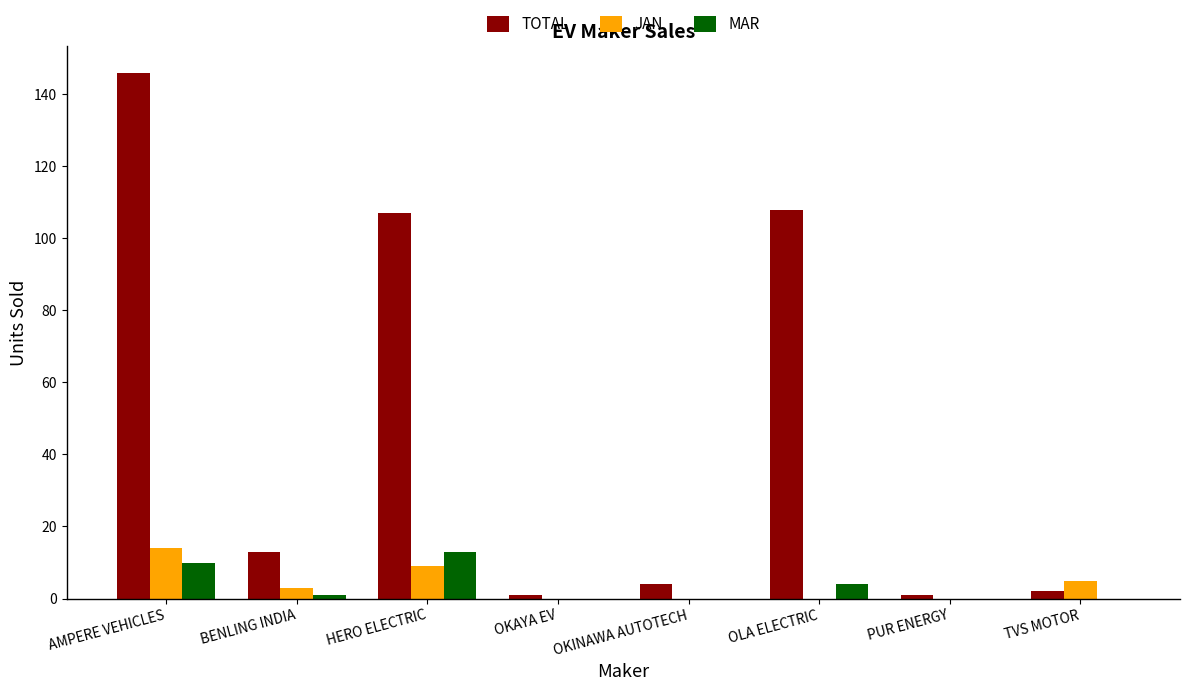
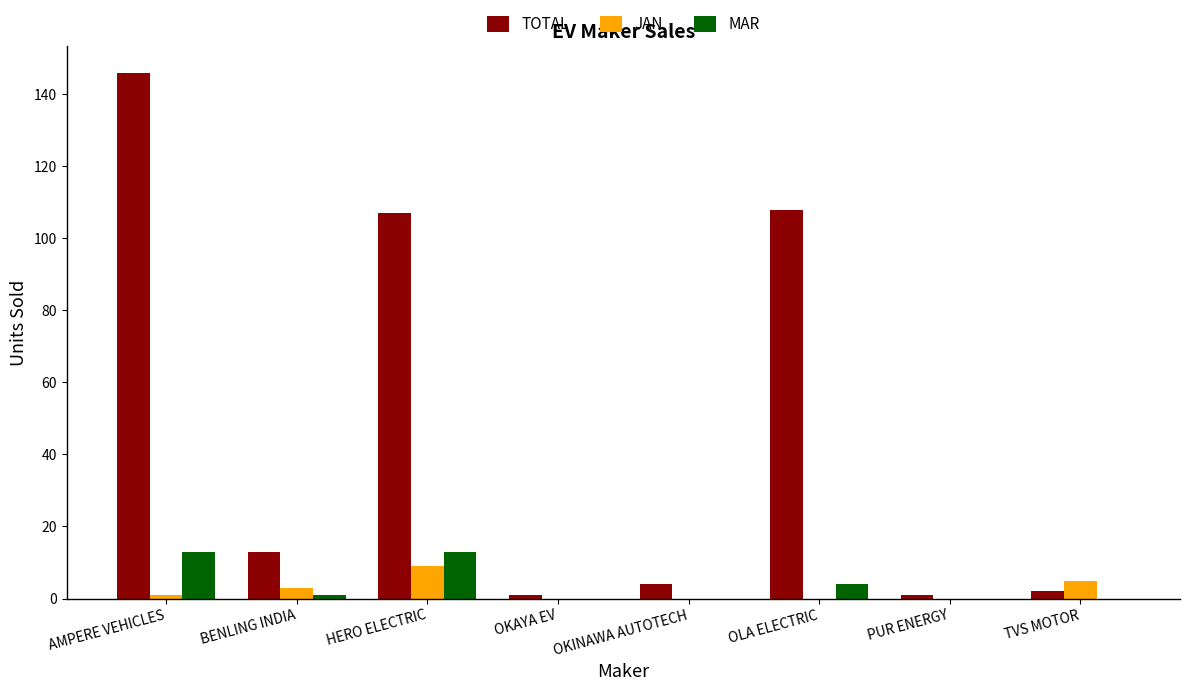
  {
    "TOTAL": {
      "AMPERE VEHICLES": 146,
      "BENLING INDIA": 13,
      "HERO ELECTRIC": 107,
      "OKAYA EV": 1,
      "OKINAWA AUTOTECH": 4,
      "OLA ELECTRIC": 108,
      "PUR ENERGY": 1,
      "TVS MOTOR": 2
    },
    "JAN": {
-     "AMPERE VEHICLES": 14,
+     "AMPERE VEHICLES": 1,
      "BENLING INDIA": 3,
      "HERO ELECTRIC": 9,
      "OKAYA EV": 0,
      "OKINAWA AUTOTECH": 0,
      "OLA ELECTRIC": 0,
      "PUR ENERGY": 0,
      "TVS MOTOR": 5
    },
    "MAR": {
-     "AMPERE VEHICLES": 10,
+     "AMPERE VEHICLES": 13,
      "BENLING INDIA": 1,
      "HERO ELECTRIC": 13,
      "OKAYA EV": 0,
      "OKINAWA AUTOTECH": 0,
      "OLA ELECTRIC": 4,
      "PUR ENERGY": 0,
      "TVS MOTOR": 0
    }
  }
